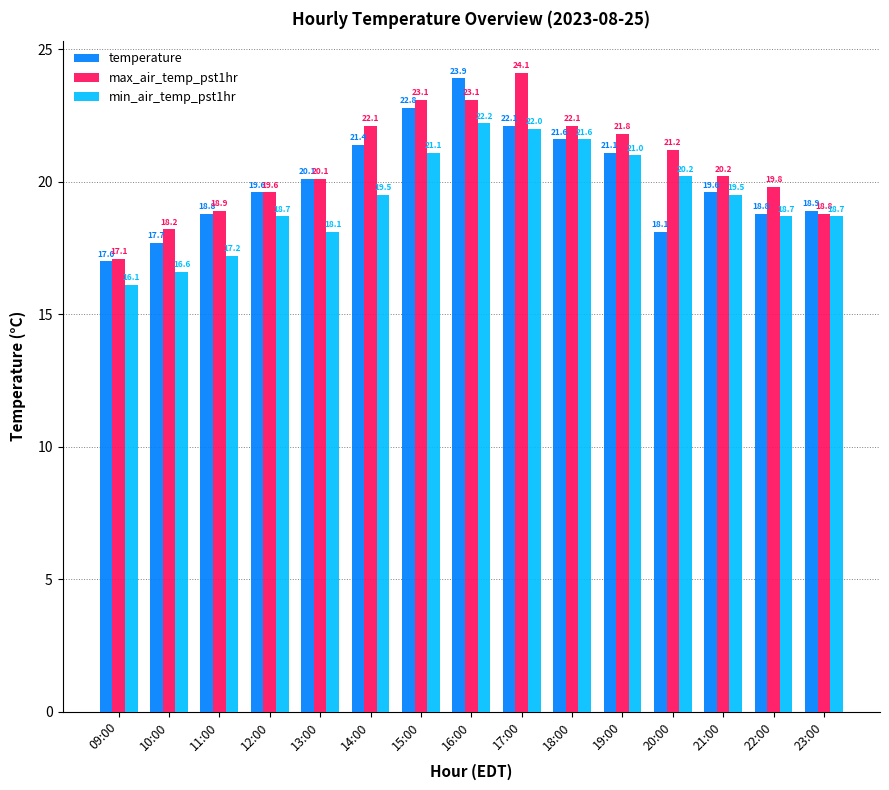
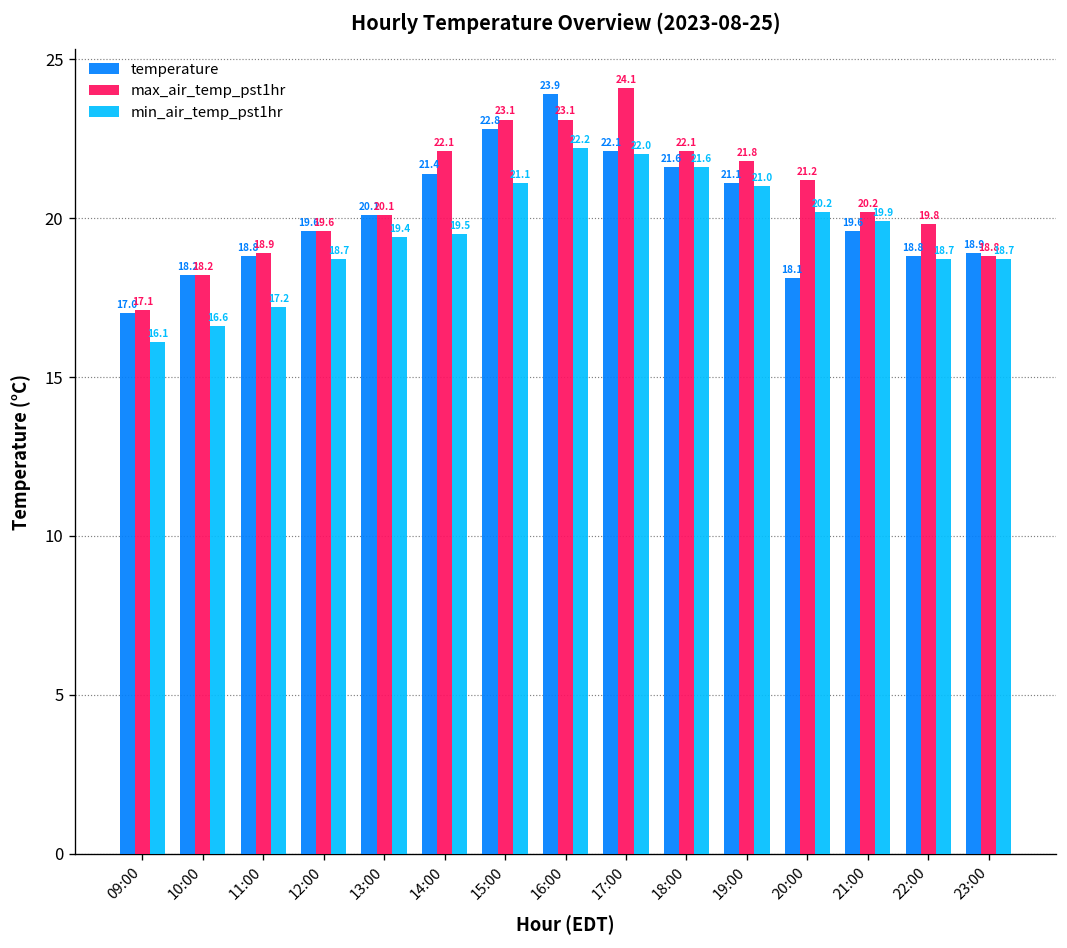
  {
    "temperature": {
-     "10:00": 17.7,
+     "10:00": 18.2,
      "14:00": 21.4,
      "15:00": 22.8,
      "16:00": 23.9,
      "17:00": 22.1,
      "18:00": 21.6,
      "19:00": 21.1,
      "20:00": 18.1,
      "21:00": 19.6,
      "22:00": 18.8
    },
    "max_air_temp_pst1hr": {
      "10:00": 18.2,
      "14:00": 22.1,
      "15:00": 23.1,
      "16:00": 23.1,
      "17:00": 24.1,
      "18:00": 22.1,
      "19:00": 21.8,
      "20:00": 21.2,
      "21:00": 20.2,
      "22:00": 19.8
    },
    "min_air_temp_pst1hr": {
      "09:00": 16.1,
      "10:00": 16.6,
      "11:00": 17.2,
      "12:00": 18.7,
-     "13:00": 18.1,
+     "13:00": 19.4,
      "14:00": 19.5,
      "15:00": 21.1,
      "16:00": 22.2,
      "17:00": 22.0,
      "18:00": 21.6,
      "19:00": 21.0,
      "20:00": 20.2,
-     "21:00": 19.5,
+     "21:00": 19.9,
      "22:00": 18.7
    }
  }
